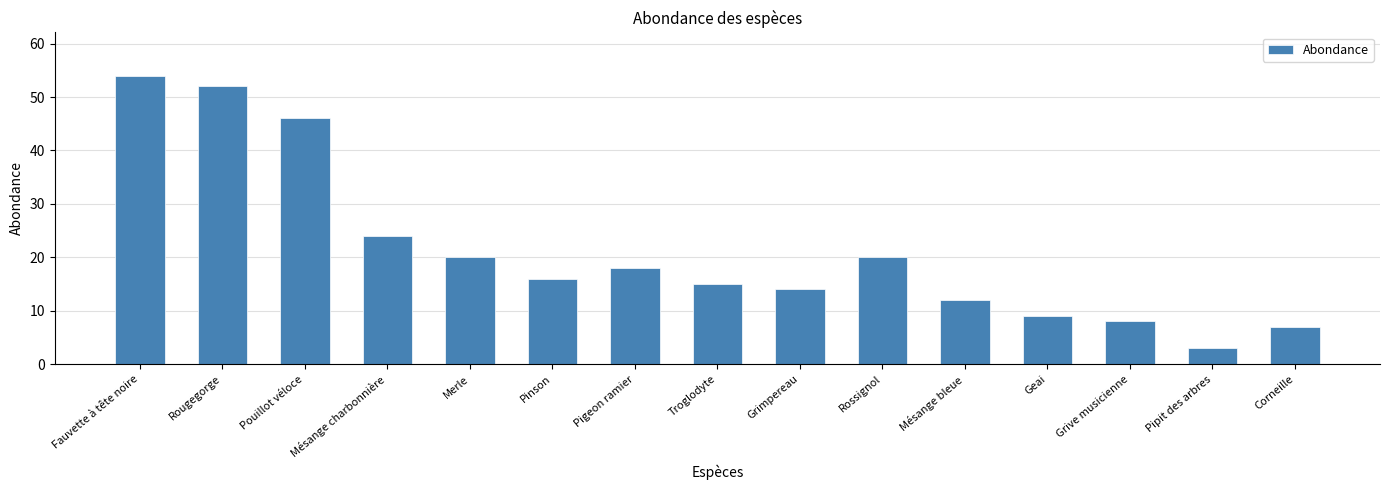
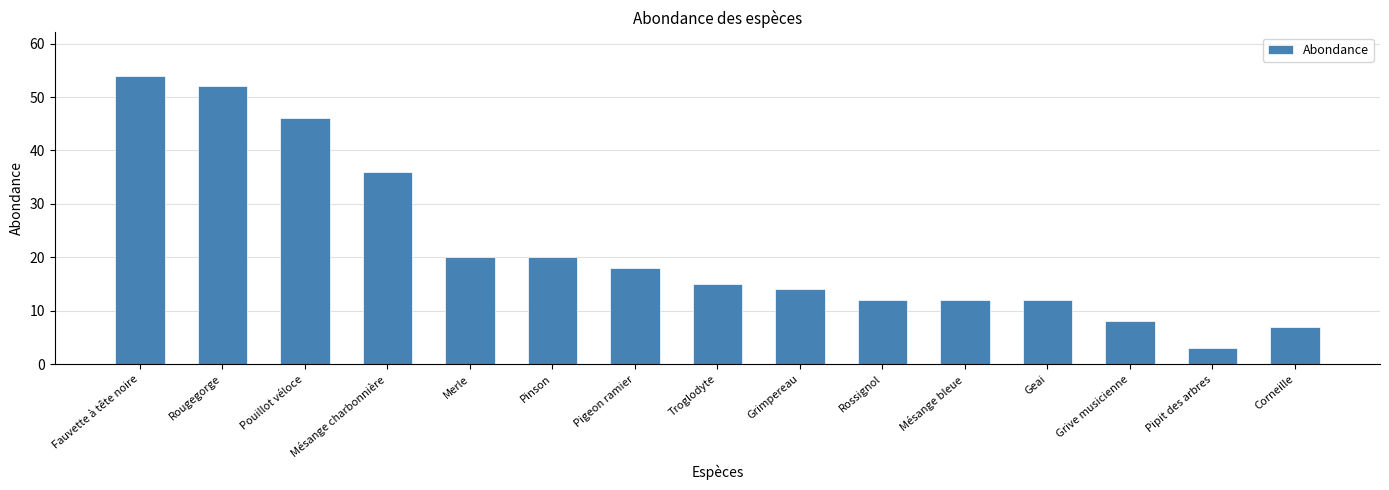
  {
    "Fauvette à tête noire": 54,
    "Rougegorge": 52,
    "Pouillot véloce": 46,
-   "Mésange charbonnière": 24,
+   "Mésange charbonnière": 36,
    "Merle": 20,
-   "Pinson": 16,
+   "Pinson": 20,
    "Pigeon ramier": 18,
    "Troglodyte": 15,
    "Grimpereau": 14,
-   "Rossignol": 20,
+   "Rossignol": 12,
    "Mésange bleue": 12,
-   "Geai": 9,
+   "Geai": 12,
    "Grive musicienne": 8,
    "Pipit des arbres": 3,
    "Corneille": 7
  }
